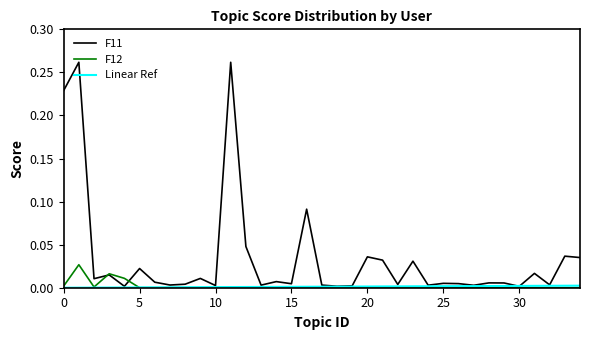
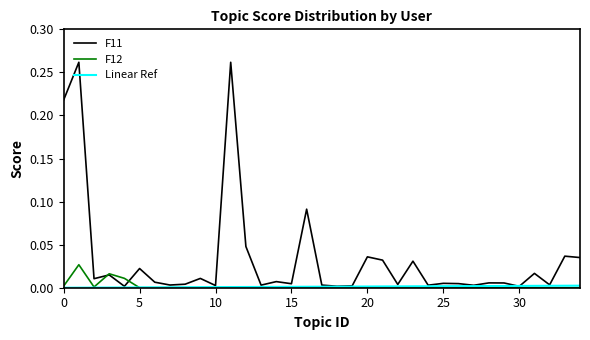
  {
    "F11": {
-     "0": 0.23,
+     "0": 0.22,
      "5": 0.02,
      "15": 0.00,
      "20": 0.04,
      "25": 0.01
    }
  }
